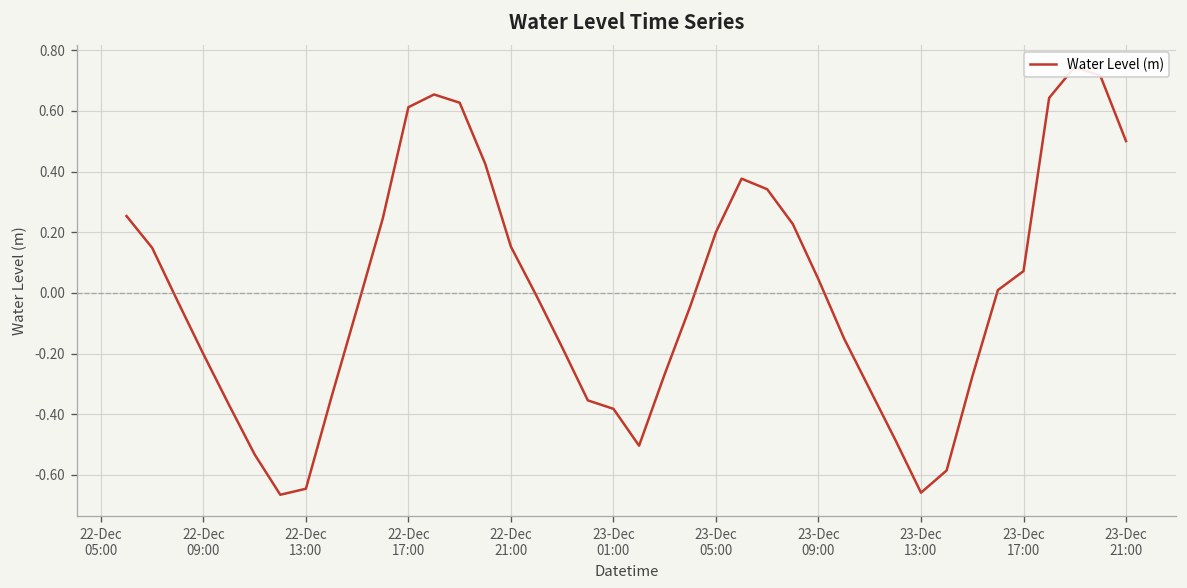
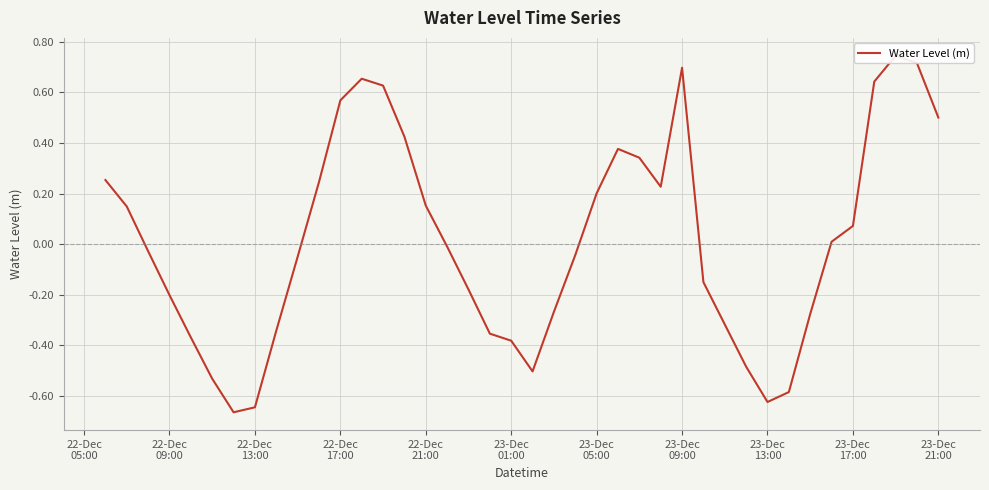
  {
    "22-Dec 09:00": -0.20,
    "22-Dec 13:00": -0.65,
-   "22-Dec 17:00": 0.61,
+   "22-Dec 17:00": 0.57,
    "22-Dec 21:00": 0.15,
    "23-Dec 01:00": -0.38,
    "23-Dec 05:00": 0.20,
-   "23-Dec 09:00": 0.04,
-   "23-Dec 13:00": -0.66,
+   "23-Dec 09:00": 0.70,
+   "23-Dec 13:00": -0.62,
    "23-Dec 17:00": 0.07,
    "23-Dec 21:00": 0.50
  }
